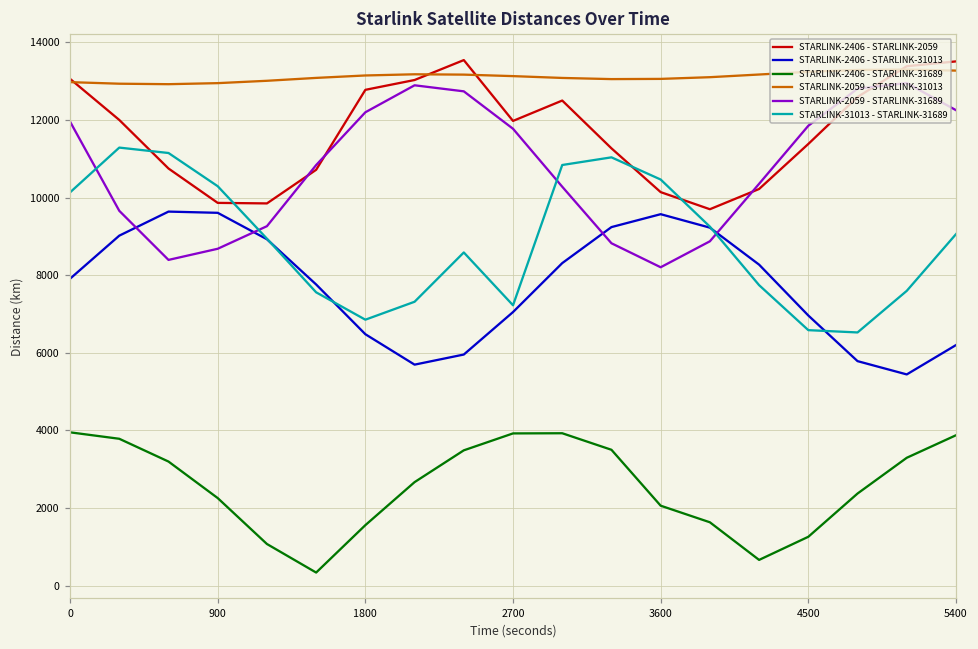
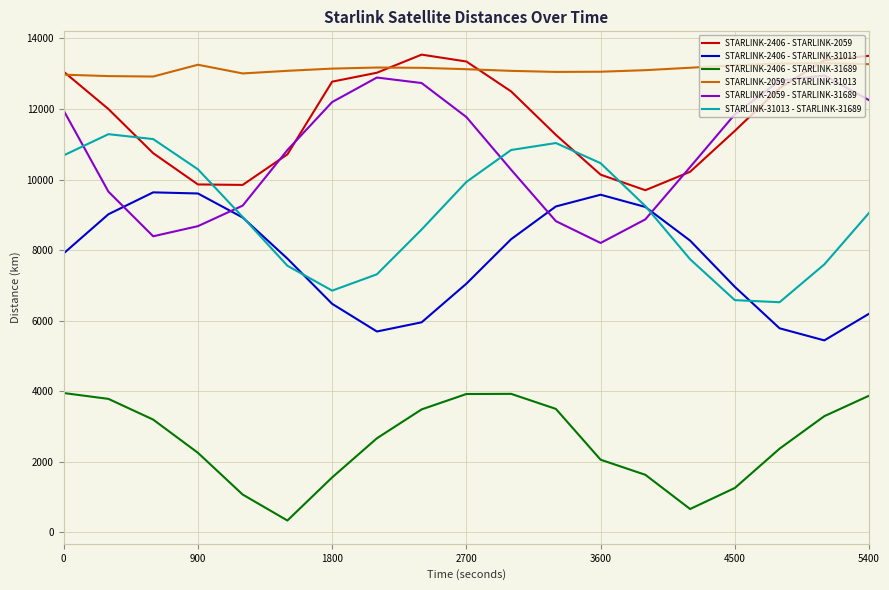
  {
    "STARLINK-2406 - STARLINK-2059": {
      "0": 13100,
      "900": 9900,
      "1800": 12800,
-     "2700": 12000,
+     "2700": 13300,
      "3600": 10100,
      "4500": 11400,
      "5400": 13500
    },
    "STARLINK-2406 - STARLINK-31013": {
      "0": 7900,
      "900": 9600,
      "1800": 6500,
      "2700": 7000,
      "3600": 9600,
      "4500": 7000,
      "5400": 6200
    },
    "STARLINK-2406 - STARLINK-31689": {
      "0": 4000,
      "900": 2300,
      "1800": 1600,
      "2700": 3900,
      "3600": 2100,
      "4500": 1300,
      "5400": 3900
    },
    "STARLINK-2059 - STARLINK-31013": {
      "0": 13000,
-     "900": 12900,
+     "900": 13300,
      "1800": 13100,
      "2700": 13100,
      "3600": 13100,
      "5400": 13300
    },
    "STARLINK-2059 - STARLINK-31689": {
      "0": 12000,
      "900": 8700,
      "1800": 12200,
      "2700": 11800,
      "3600": 8200,
      "5400": 12300
    },
    "STARLINK-31013 - STARLINK-31689": {
-     "0": 10100,
+     "0": 10700,
      "900": 10300,
      "1800": 6900,
-     "2700": 7200,
+     "2700": 9900,
      "3600": 10500,
      "4500": 6600,
      "5400": 9100
    }
  }
